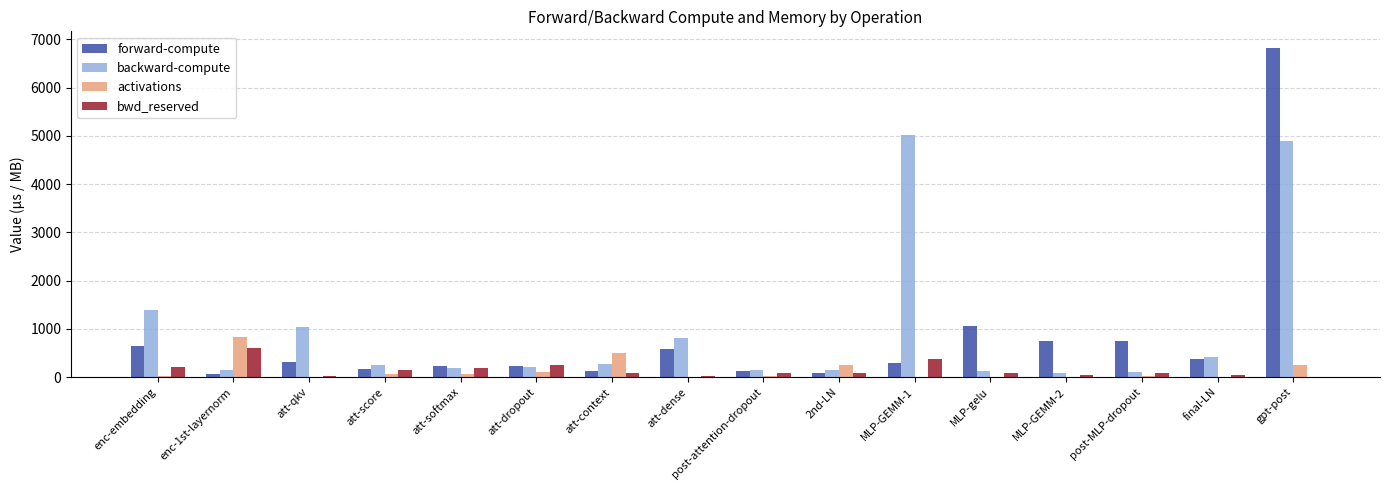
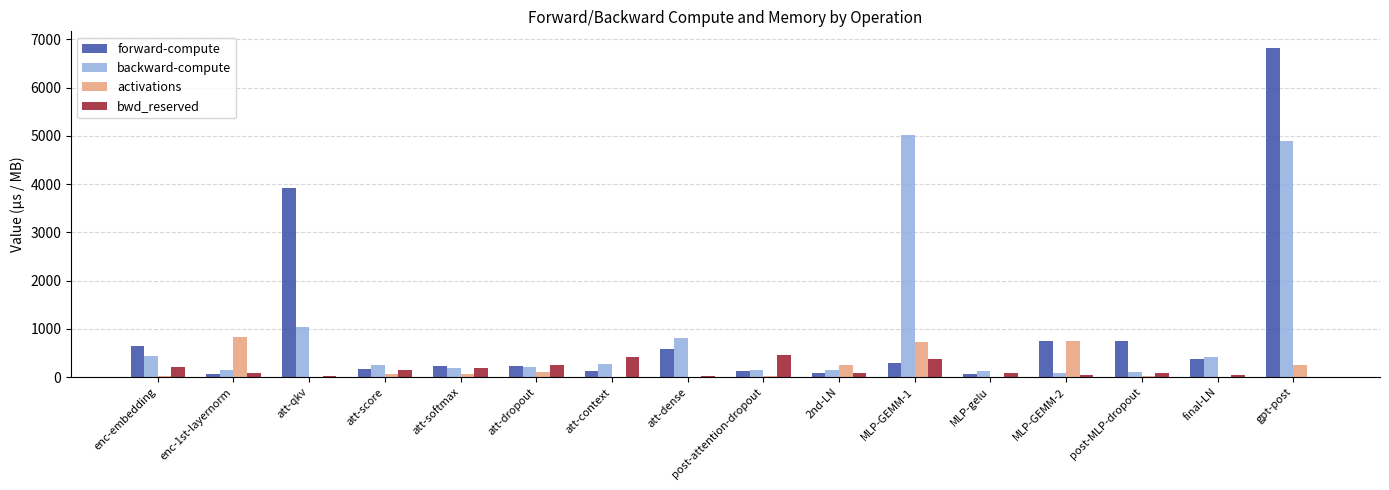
  {
    "forward-compute": {
      "enc-embedding": 700,
      "enc-1st-layernorm": 100,
-     "att-qkv": 300,
+     "att-qkv": 3900,
      "att-score": 200,
      "att-softmax": 200,
      "att-dropout": 200,
      "att-context": 100,
      "att-dense": 600,
      "post-attention-dropout": 100,
      "2nd-LN": 100,
      "MLP-GEMM-1": 300,
-     "MLP-gelu": 1100,
+     "MLP-gelu": 100,
      "MLP-GEMM-2": 700,
      "post-MLP-dropout": 800,
      "final-LN": 400,
      "gpt-post": 6800
    },
    "backward-compute": {
-     "enc-embedding": 1400,
+     "enc-embedding": 400,
      "enc-1st-layernorm": 100,
      "att-qkv": 1000,
      "att-score": 200,
      "att-softmax": 200,
      "att-dropout": 200,
      "att-context": 300,
      "att-dense": 800,
      "post-attention-dropout": 100,
      "2nd-LN": 100,
      "MLP-GEMM-1": 5000,
      "MLP-gelu": 100,
      "MLP-GEMM-2": 100,
      "post-MLP-dropout": 100,
      "final-LN": 400,
      "gpt-post": 4900
    },
    "activations": {
      "enc-1st-layernorm": 800,
      "att-score": 100,
      "att-softmax": 100,
      "att-dropout": 100,
-     "att-context": 500,
+     "att-context": 0,
      "2nd-LN": 300,
-     "MLP-GEMM-1": 0,
-     "MLP-GEMM-2": 0,
+     "MLP-GEMM-1": 700,
+     "MLP-GEMM-2": 800,
      "gpt-post": 300
    },
    "bwd_reserved": {
      "enc-embedding": 200,
-     "enc-1st-layernorm": 600,
+     "enc-1st-layernorm": 100,
      "att-score": 100,
      "att-softmax": 200,
      "att-dropout": 300,
-     "att-context": 100,
-     "post-attention-dropout": 100,
+     "att-context": 400,
+     "post-attention-dropout": 500,
      "2nd-LN": 100,
      "MLP-GEMM-1": 400,
      "MLP-gelu": 100,
      "post-MLP-dropout": 100,
      "gpt-post": 0
    }
  }
